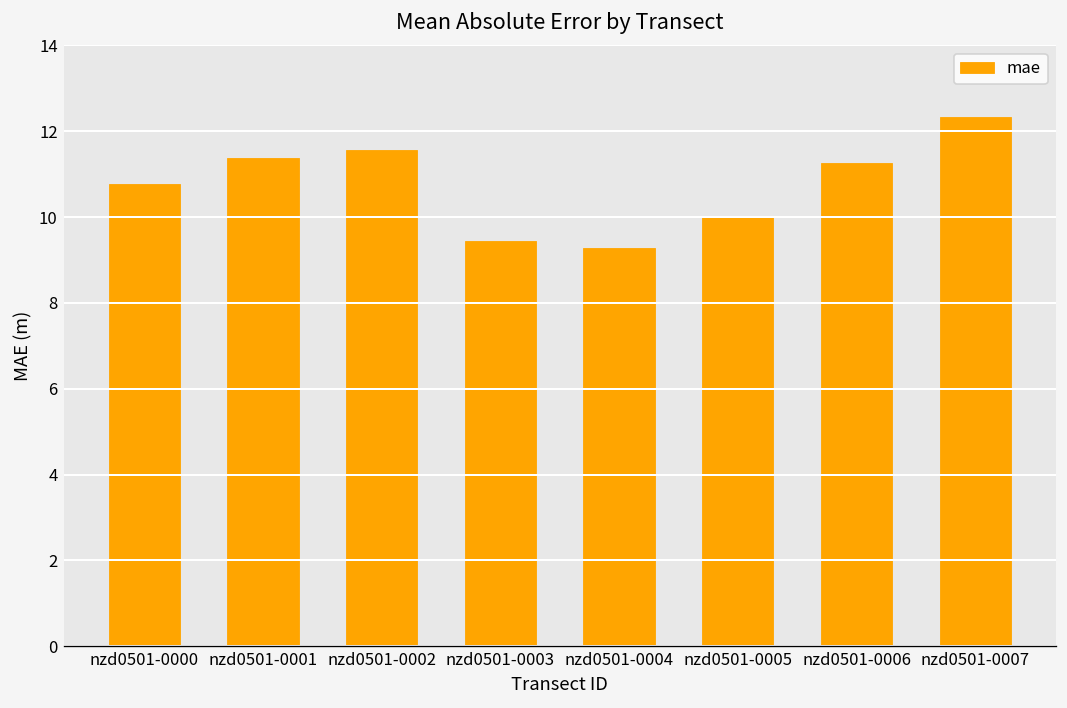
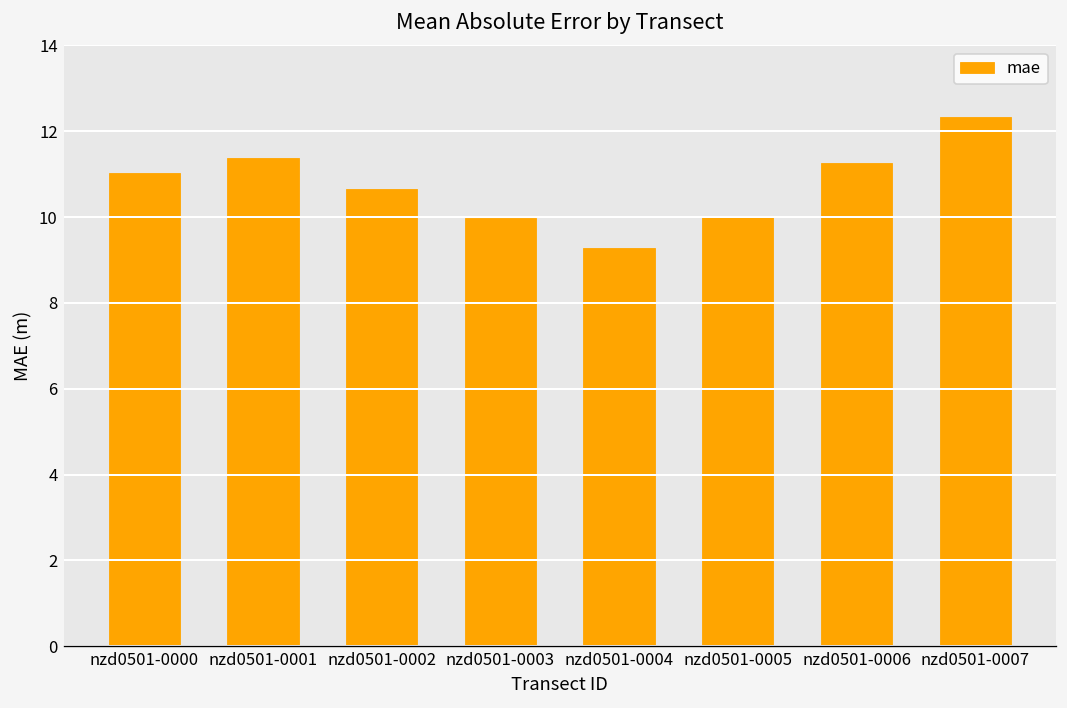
  {
-   "nzd0501-0000": 10.8,
+   "nzd0501-0000": 11.0,
    "nzd0501-0001": 11.4,
-   "nzd0501-0002": 11.6,
-   "nzd0501-0003": 9.5,
+   "nzd0501-0002": 10.7,
+   "nzd0501-0003": 10.0,
    "nzd0501-0004": 9.3,
    "nzd0501-0005": 10.0,
    "nzd0501-0006": 11.3,
    "nzd0501-0007": 12.3
  }
